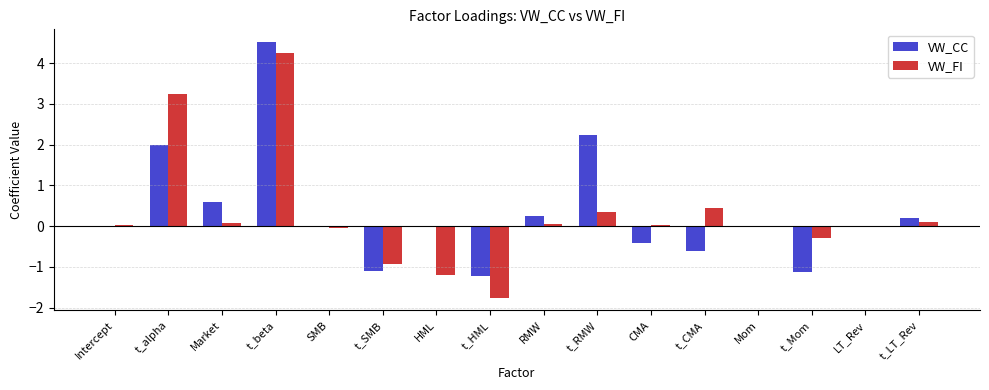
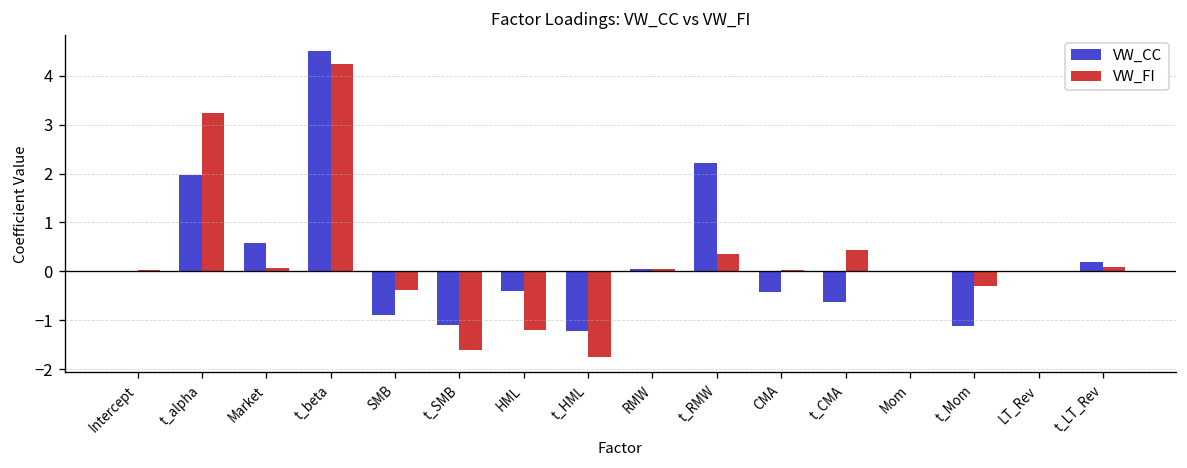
  {
    "VW_CC": {
      "t_alpha": 2.0,
      "Market": 0.6,
      "t_beta": 4.5,
-     "SMB": 0.0,
+     "SMB": -0.9,
      "t_SMB": -1.1,
-     "HML": 0.0,
+     "HML": -0.4,
      "t_HML": -1.2,
-     "RMW": 0.3,
+     "RMW": 0.1,
      "t_RMW": 2.2,
      "CMA": -0.4,
      "t_CMA": -0.6,
      "t_Mom": -1.1,
      "t_LT_Rev": 0.2
    },
    "VW_FI": {
      "t_alpha": 3.2,
      "Market": 0.1,
      "t_beta": 4.2,
-     "SMB": -0.1,
-     "t_SMB": -0.9,
+     "SMB": -0.4,
+     "t_SMB": -1.6,
      "HML": -1.2,
      "t_HML": -1.8,
      "t_RMW": 0.3,
      "t_CMA": 0.4,
      "t_Mom": -0.3,
      "t_LT_Rev": 0.1
    }
  }
